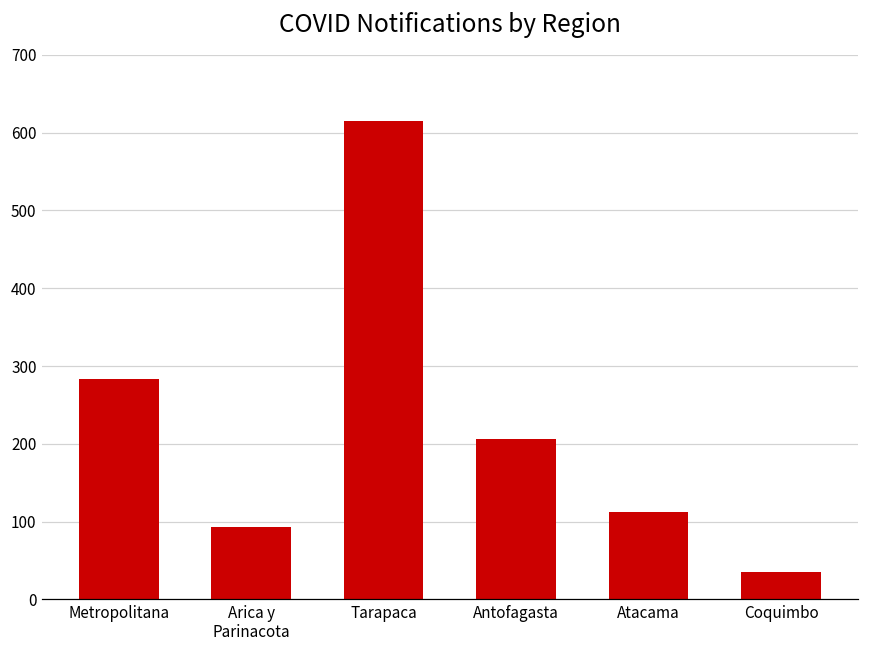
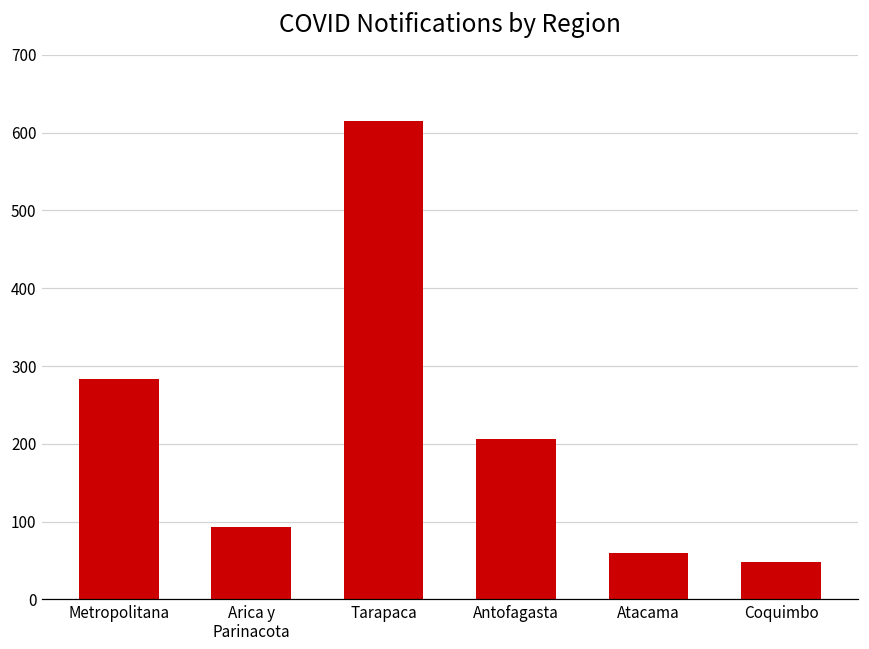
  {
    "Metropolitana": 280,
    "Arica y Parinacota": 90,
    "Tarapaca": 620,
    "Antofagasta": 210,
-   "Atacama": 110,
-   "Coquimbo": 40
+   "Atacama": 60,
+   "Coquimbo": 50
  }
